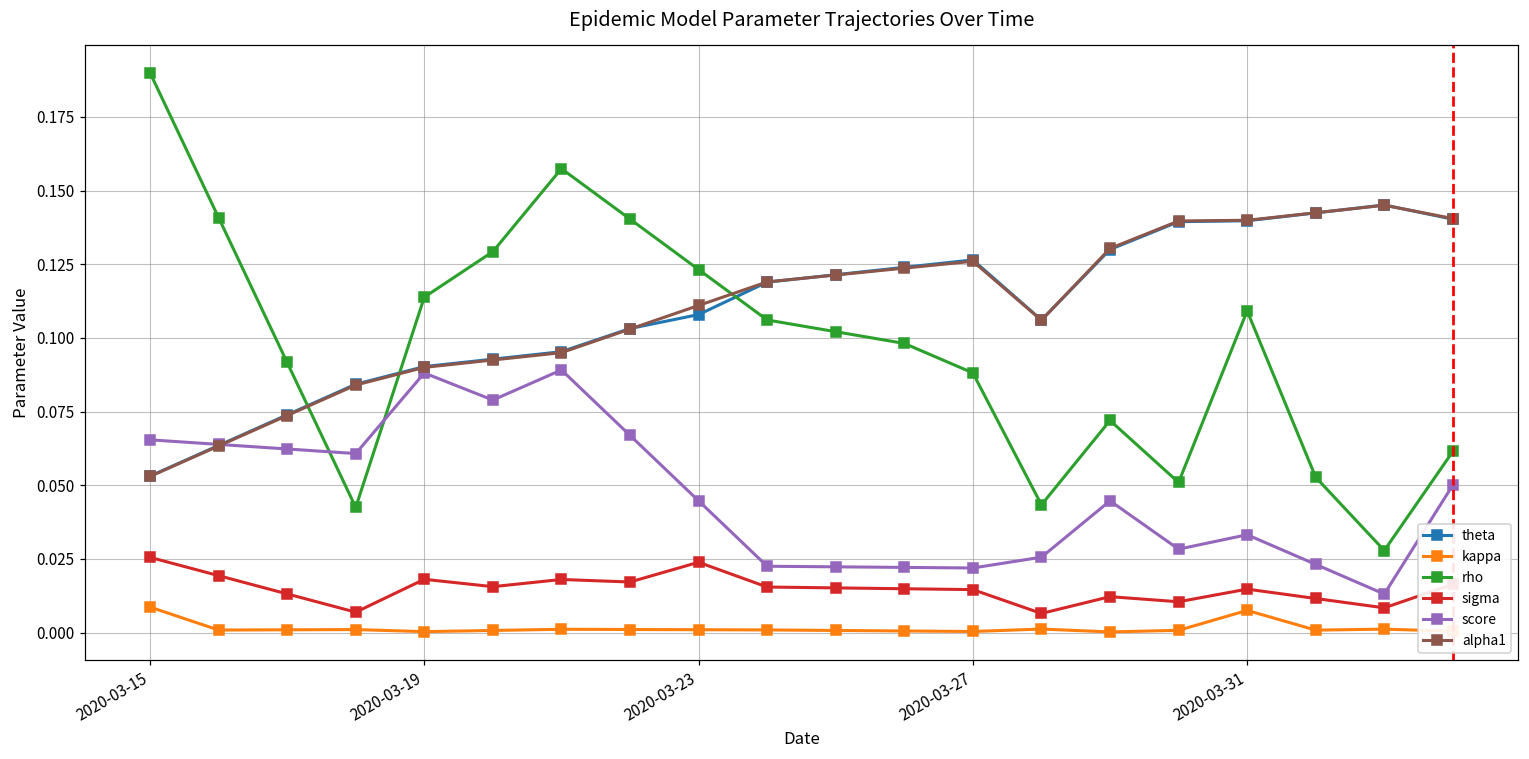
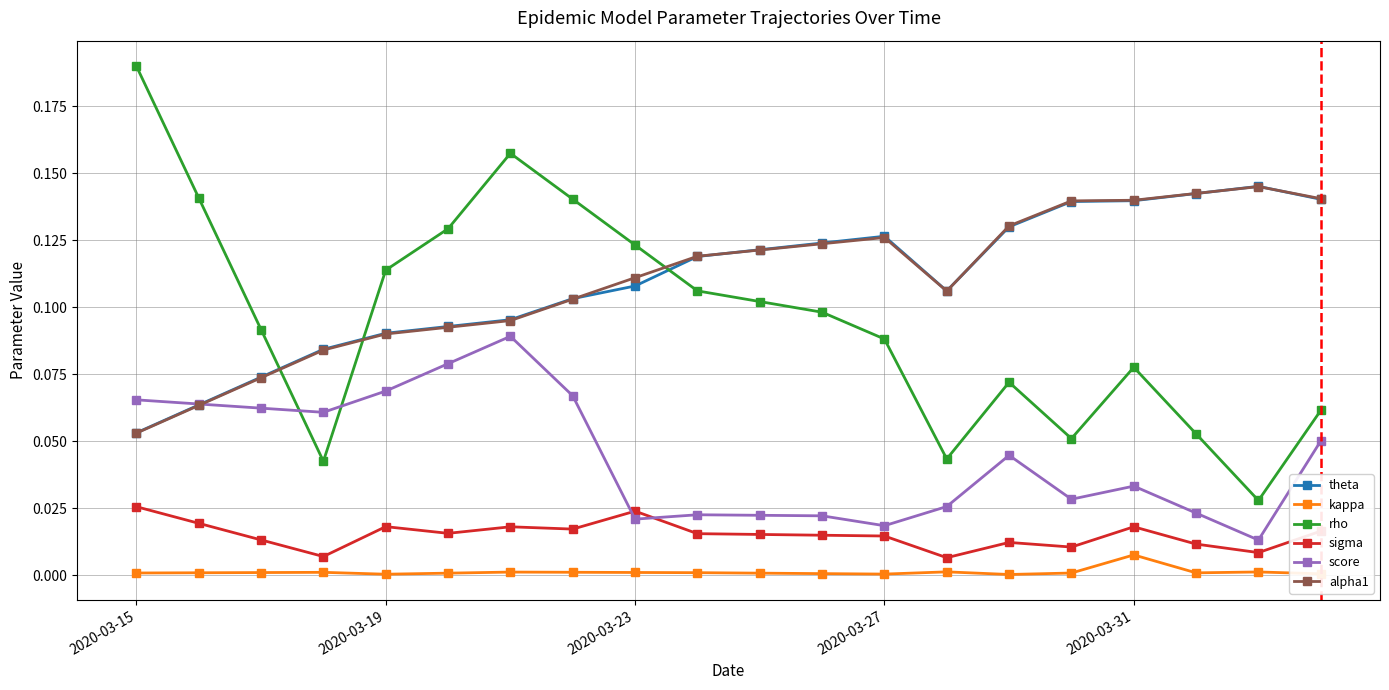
  {
    "theta": {
      "2020-03-23": 0.108
    },
    "kappa": {
-     "2020-03-15": 0.009,
+     "2020-03-15": 0.001,
      "2020-03-19": 0.000,
      "2020-03-23": 0.001,
      "2020-03-27": 0.000,
      "2020-03-31": 0.008
    },
    "rho": {
      "2020-03-15": 0.190,
      "2020-03-19": 0.114,
      "2020-03-23": 0.123,
      "2020-03-27": 0.088,
-     "2020-03-31": 0.109
+     "2020-03-31": 0.078
    },
    "sigma": {
      "2020-03-15": 0.026,
      "2020-03-19": 0.018,
      "2020-03-23": 0.024,
      "2020-03-27": 0.015,
-     "2020-03-31": 0.015
+     "2020-03-31": 0.018
    },
    "score": {
      "2020-03-15": 0.065,
-     "2020-03-19": 0.088,
-     "2020-03-23": 0.045,
-     "2020-03-27": 0.022,
+     "2020-03-19": 0.069,
+     "2020-03-23": 0.021,
+     "2020-03-27": 0.018,
      "2020-03-31": 0.033
    },
    "alpha1": {
      "2020-03-23": 0.111
    }
  }
